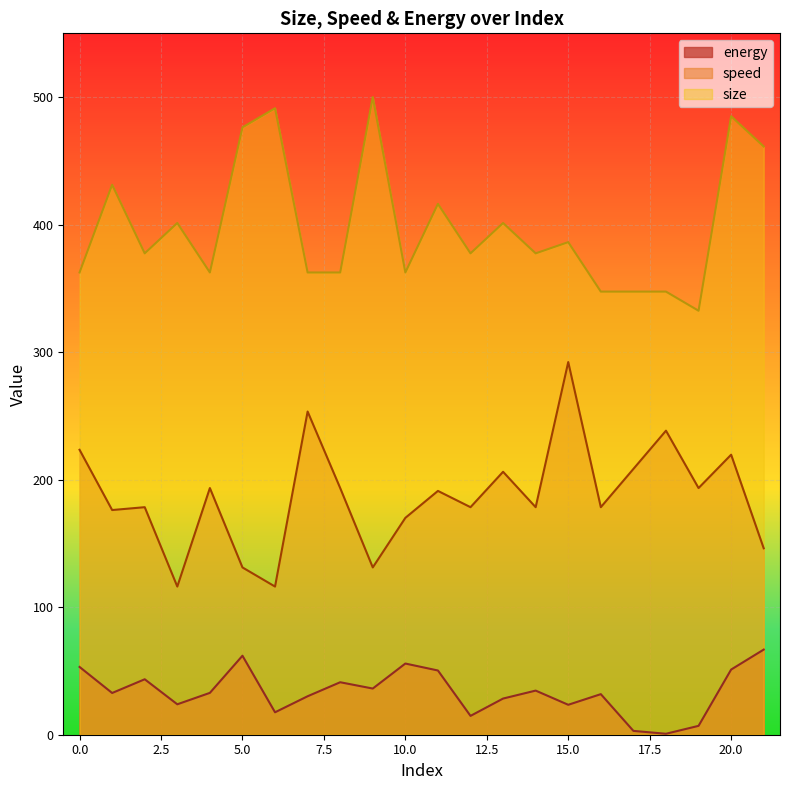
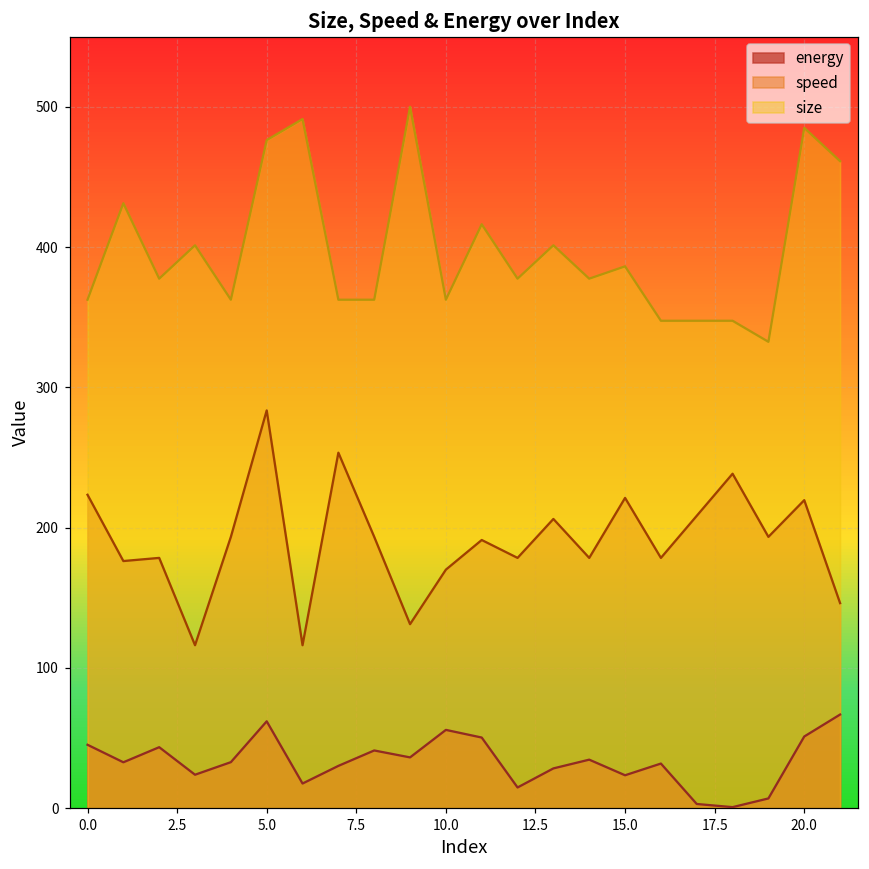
  {
    "energy": {
-     "0.0": 53,
+     "0.0": 45,
      "5.0": 62,
      "10.0": 56,
      "15.0": 23,
      "20.0": 51
    },
    "speed": {
      "0.0": 223,
-     "5.0": 131,
+     "5.0": 284,
      "10.0": 170,
-     "15.0": 292,
+     "15.0": 221,
      "20.0": 220
    },
    "size": {
      "0.0": 362,
      "5.0": 476,
      "10.0": 362,
      "15.0": 386,
      "20.0": 485
    }
  }
